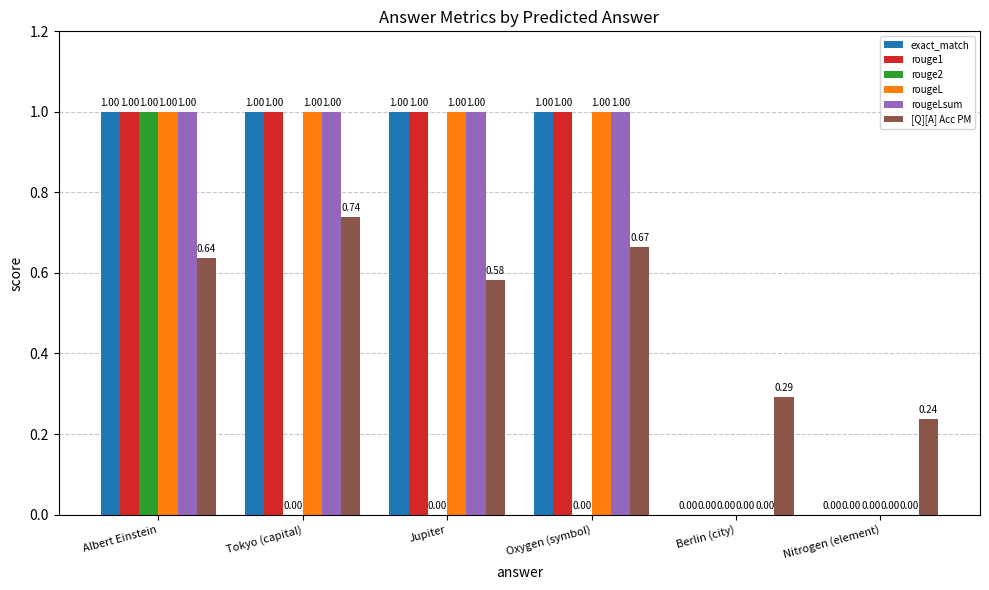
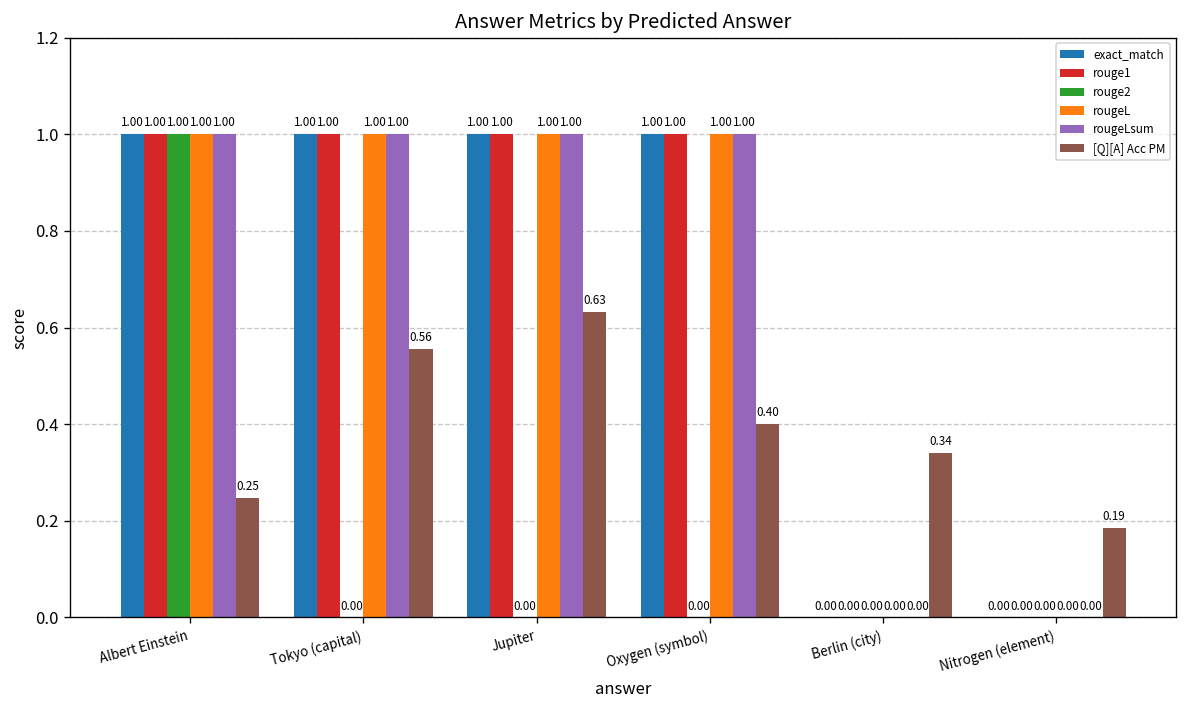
  {
    "exact_match": {
      "Albert Einstein": 1.00,
      "Tokyo (capital)": 1.00,
      "Jupiter": 1.00,
      "Oxygen (symbol)": 1.00,
      "Berlin (city)": 0.00,
      "Nitrogen (element)": 0.00
    },
    "rouge1": {
      "Albert Einstein": 1.00,
      "Tokyo (capital)": 1.00,
      "Jupiter": 1.00,
      "Oxygen (symbol)": 1.00,
      "Berlin (city)": 0.00,
      "Nitrogen (element)": 0.00
    },
    "rouge2": {
      "Albert Einstein": 1.00,
      "Tokyo (capital)": 0.00,
      "Jupiter": 0.00,
      "Oxygen (symbol)": 0.00,
      "Berlin (city)": 0.00,
      "Nitrogen (element)": 0.00
    },
    "rougeL": {
      "Albert Einstein": 1.00,
      "Tokyo (capital)": 1.00,
      "Jupiter": 1.00,
      "Oxygen (symbol)": 1.00,
      "Berlin (city)": 0.00,
      "Nitrogen (element)": 0.00
    },
    "rougeLsum": {
      "Albert Einstein": 1.00,
      "Tokyo (capital)": 1.00,
      "Jupiter": 1.00,
      "Oxygen (symbol)": 1.00,
      "Berlin (city)": 0.00,
      "Nitrogen (element)": 0.00
    },
    "[Q][A] Acc PM": {
-     "Albert Einstein": 0.64,
-     "Tokyo (capital)": 0.74,
-     "Jupiter": 0.58,
-     "Oxygen (symbol)": 0.67,
-     "Berlin (city)": 0.29,
-     "Nitrogen (element)": 0.24
+     "Albert Einstein": 0.25,
+     "Tokyo (capital)": 0.56,
+     "Jupiter": 0.63,
+     "Oxygen (symbol)": 0.40,
+     "Berlin (city)": 0.34,
+     "Nitrogen (element)": 0.19
    }
  }
